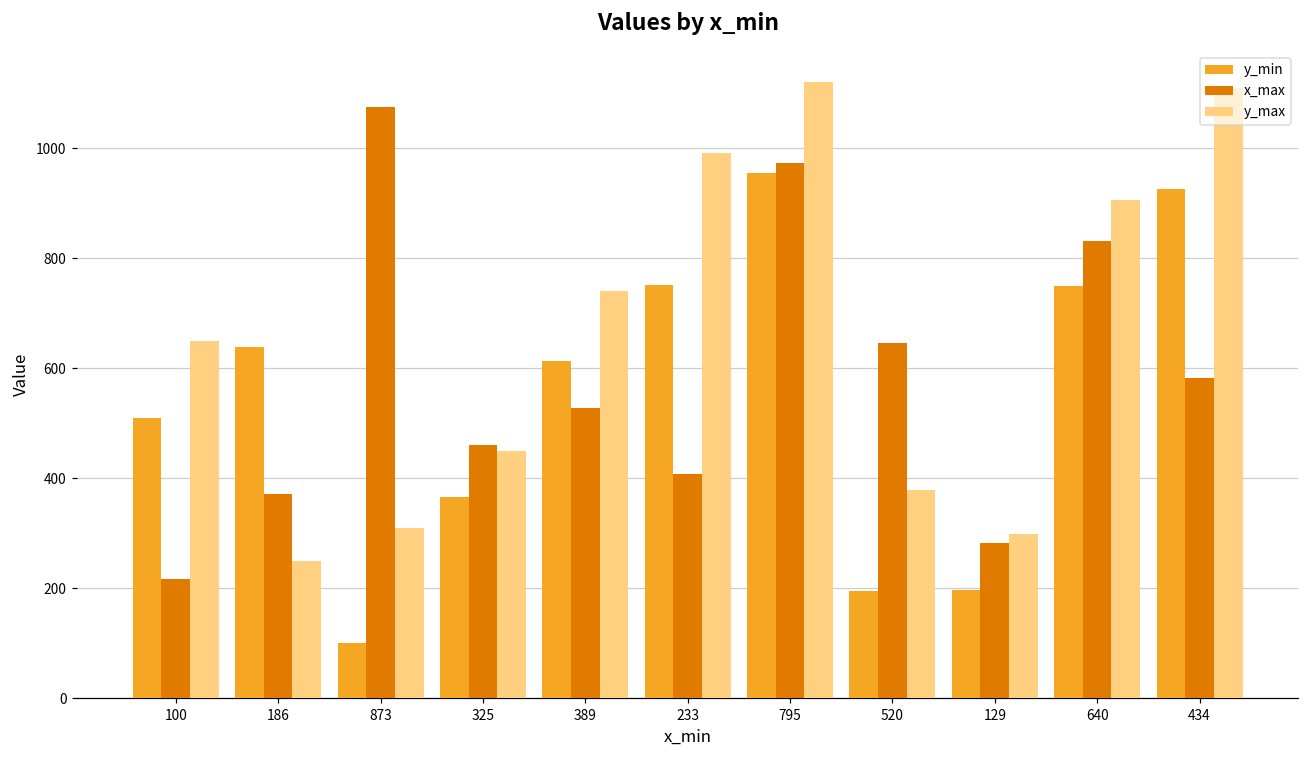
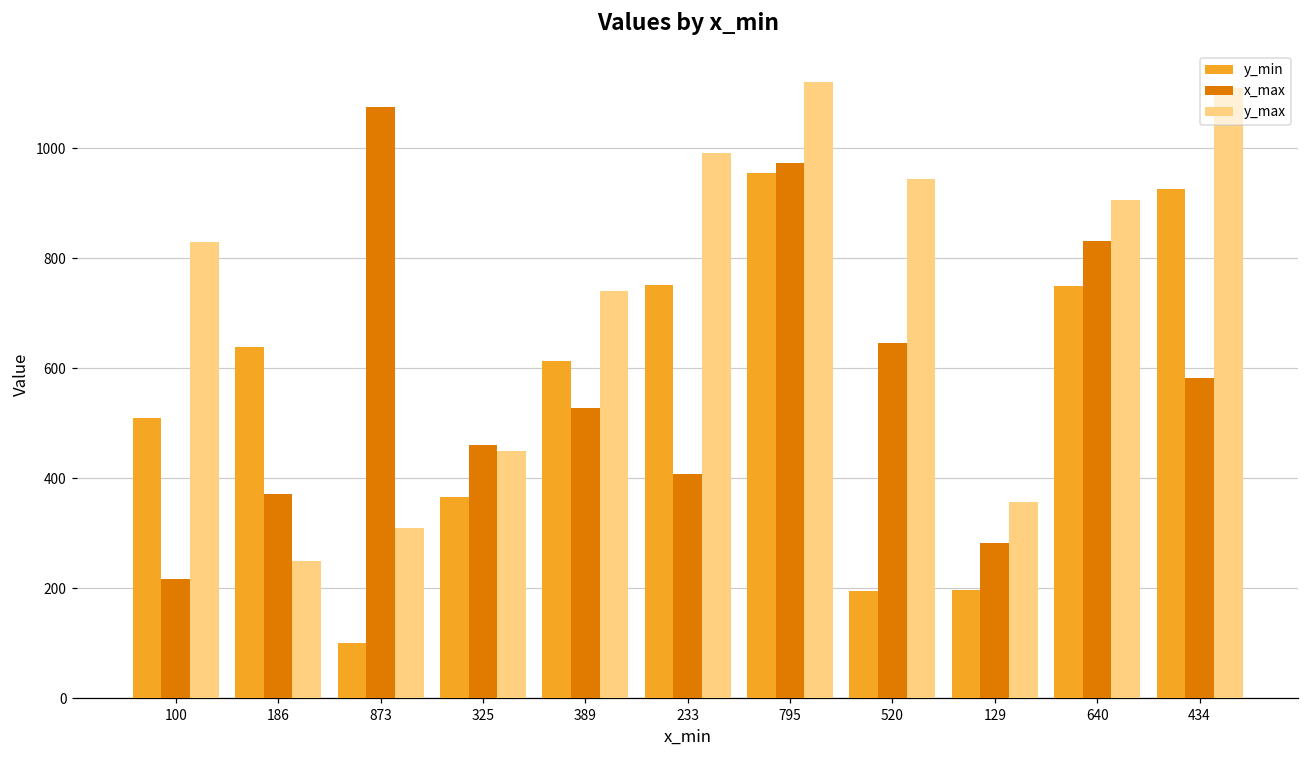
  {
    "y_max": {
-     "100": 650,
+     "100": 830,
      "186": 250,
      "873": 310,
      "325": 450,
      "389": 740,
      "233": 990,
      "795": 1120,
-     "520": 380,
-     "129": 300,
+     "520": 940,
+     "129": 360,
      "640": 910
    }
  }
